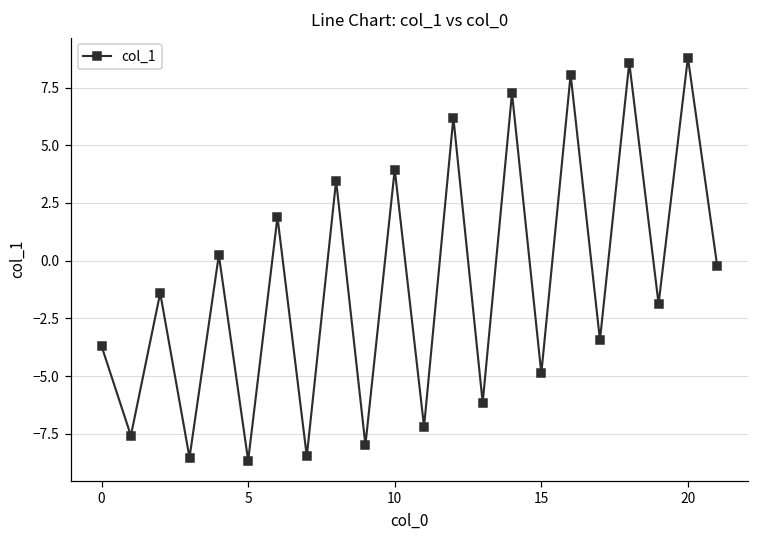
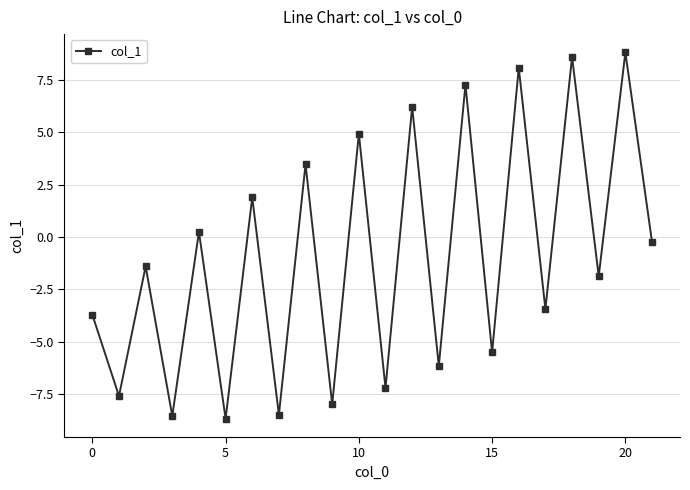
  {
    "0": -3.7,
    "5": -8.7,
-   "10": 3.9,
-   "15": -4.9,
+   "10": 4.9,
+   "15": -5.5,
    "20": 8.8
  }
